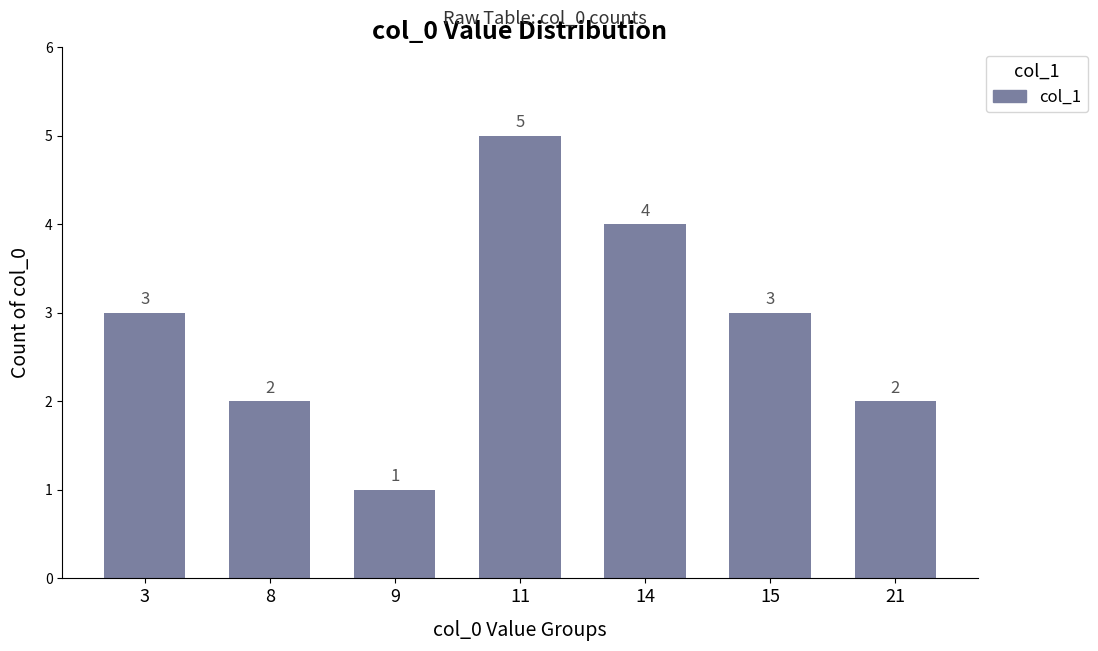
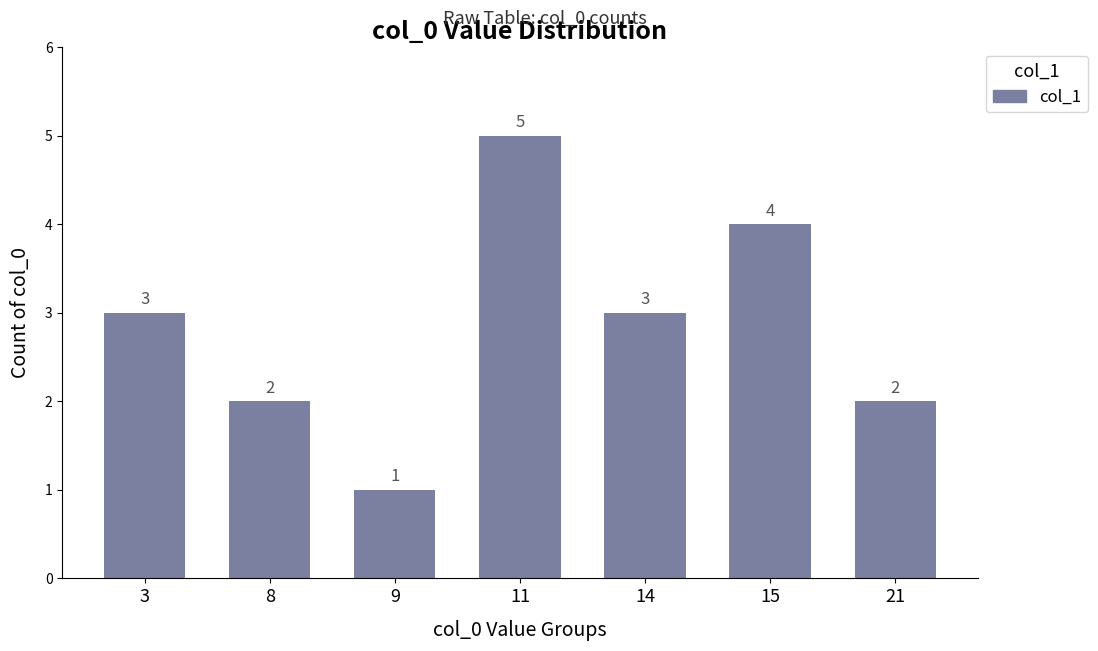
  {
    "3": 3,
    "8": 2,
    "9": 1,
    "11": 5,
-   "14": 4,
-   "15": 3,
+   "14": 3,
+   "15": 4,
    "21": 2
  }
